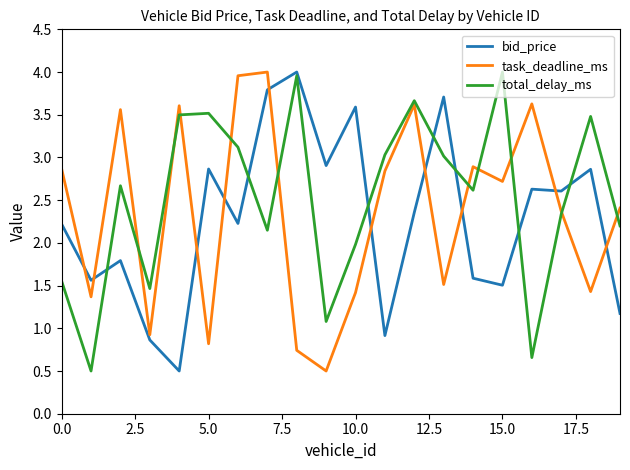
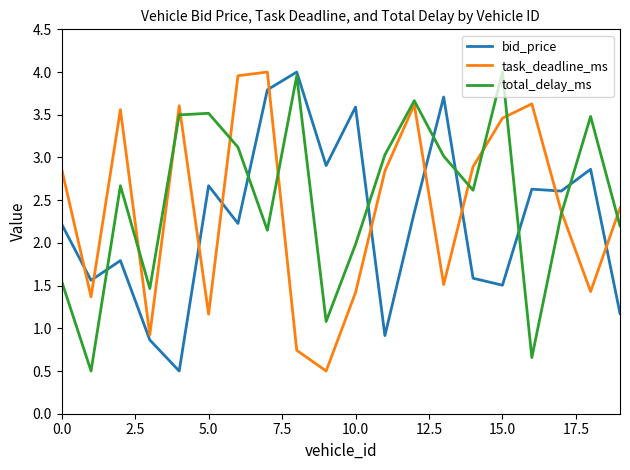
  {
    "bid_price": {
      "0.0": 2.2,
-     "5.0": 2.9,
+     "5.0": 2.7,
      "10.0": 3.6,
      "15.0": 1.5
    },
    "task_deadline_ms": {
      "0.0": 2.9,
-     "5.0": 0.8,
+     "5.0": 1.2,
      "10.0": 1.4,
-     "15.0": 2.7
+     "15.0": 3.5
    },
    "total_delay_ms": {
      "0.0": 1.6,
      "5.0": 3.5,
      "10.0": 2.0
    }
  }
